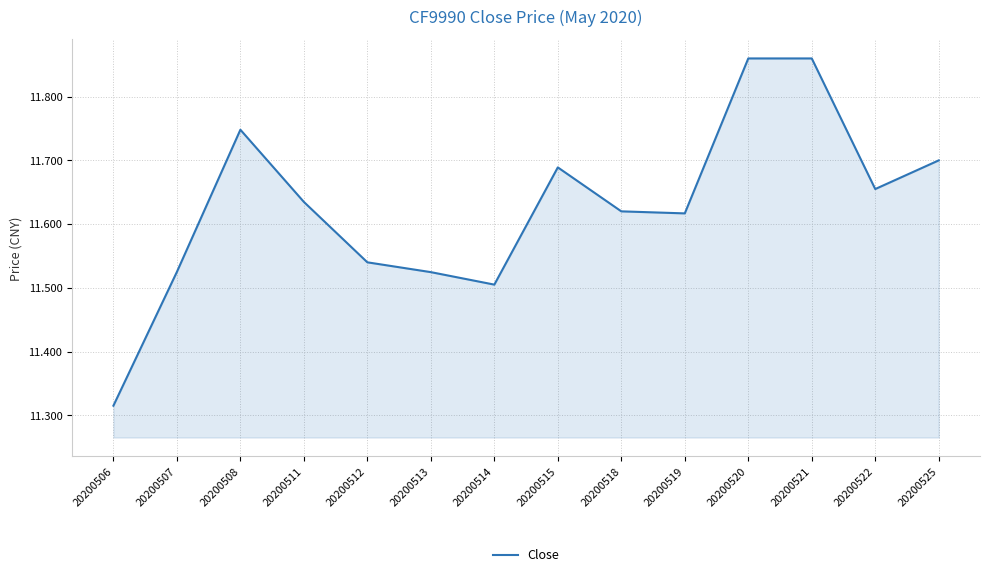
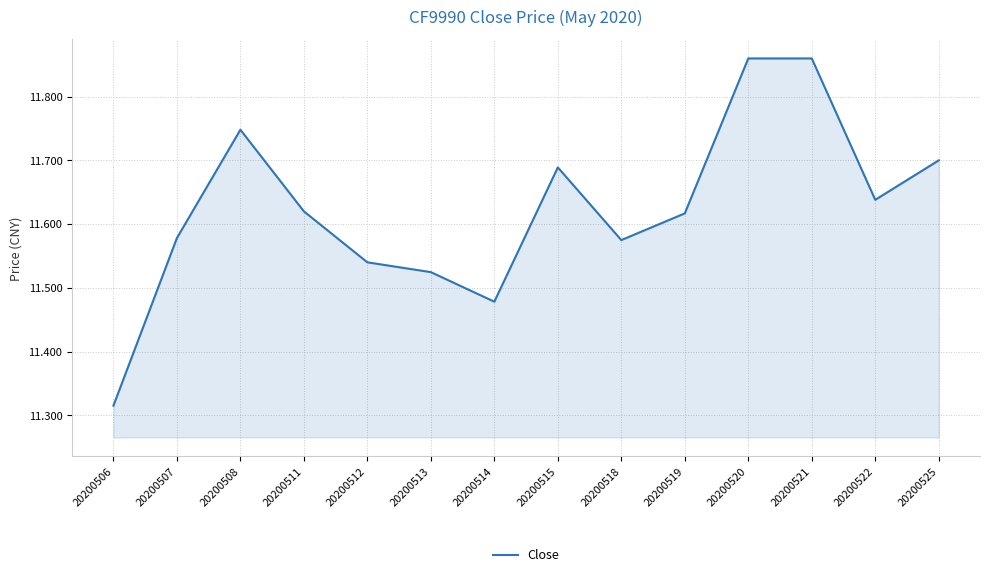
  {
    "20200506": 11.32,
-   "20200507": 11.53,
+   "20200507": 11.58,
    "20200508": 11.75,
-   "20200511": 11.63,
+   "20200511": 11.62,
    "20200512": 11.54,
    "20200513": 11.52,
-   "20200514": 11.51,
+   "20200514": 11.48,
    "20200515": 11.69,
-   "20200518": 11.62,
+   "20200518": 11.57,
    "20200519": 11.62,
    "20200520": 11.86,
    "20200521": 11.86,
-   "20200522": 11.66,
+   "20200522": 11.64,
    "20200525": 11.70
  }
